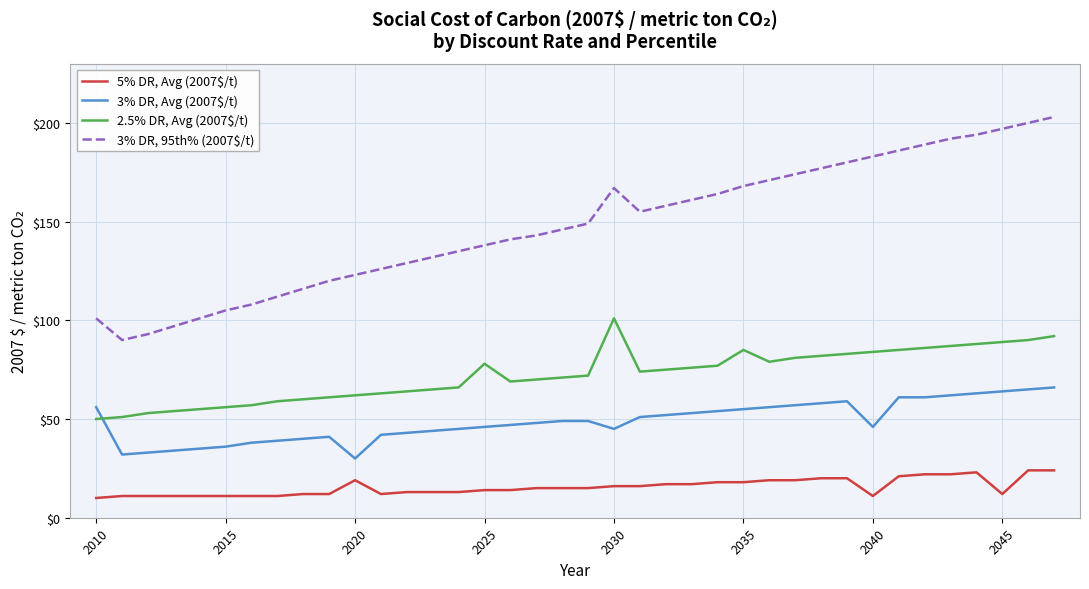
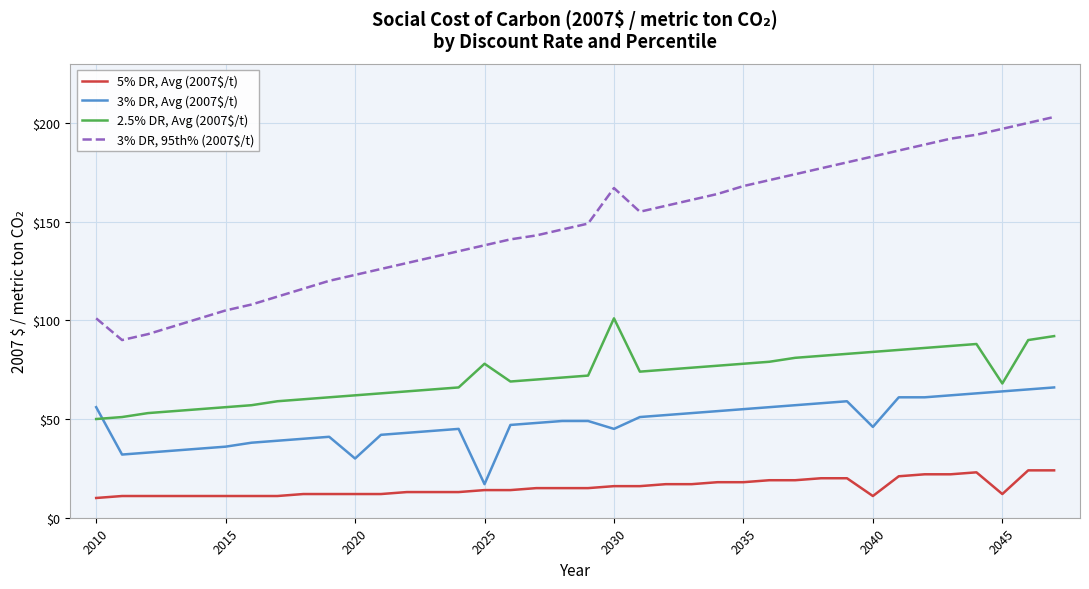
  {
    "5% DR, Avg (2007$/t)": {
      "2010": "$10",
      "2015": "$11",
-     "2020": "$19",
+     "2020": "$12",
      "2025": "$14",
      "2030": "$16",
      "2035": "$18",
      "2040": "$11",
      "2045": "$12"
    },
    "3% DR, Avg (2007$/t)": {
      "2010": "$56",
      "2015": "$36",
      "2020": "$30",
-     "2025": "$46",
+     "2025": "$17",
      "2030": "$45",
      "2035": "$55",
      "2040": "$46",
      "2045": "$64"
    },
    "2.5% DR, Avg (2007$/t)": {
      "2010": "$50",
      "2015": "$56",
      "2020": "$62",
      "2025": "$78",
      "2030": "$101",
-     "2035": "$85",
+     "2035": "$78",
      "2040": "$84",
-     "2045": "$89"
+     "2045": "$68"
    },
    "3% DR, 95th% (2007$/t)": {
      "2010": "$101",
      "2015": "$105",
      "2020": "$123",
      "2025": "$138",
      "2030": "$167",
      "2035": "$168",
      "2040": "$183",
      "2045": "$197"
    }
  }
